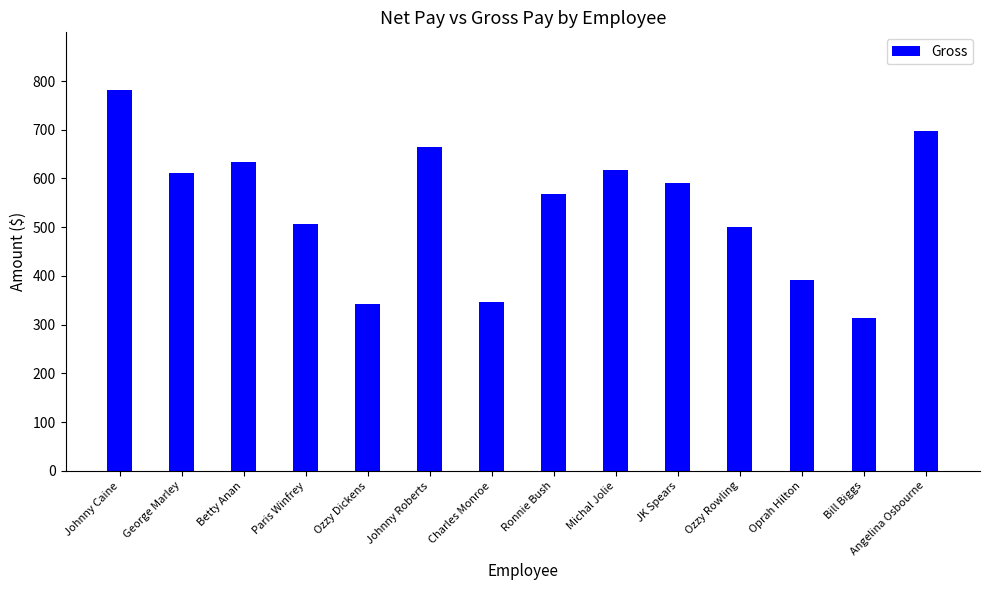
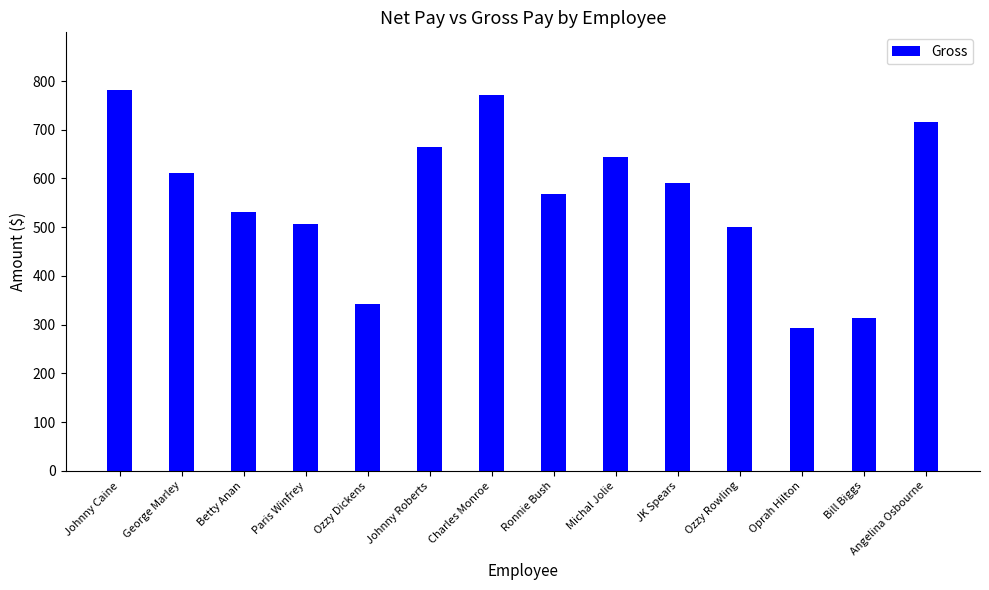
  {
    "Johnny Caine": 780,
    "George Marley": 610,
-   "Betty Anan": 630,
+   "Betty Anan": 530,
    "Paris Winfrey": 510,
    "Ozzy Dickens": 340,
    "Johnny Roberts": 660,
-   "Charles Monroe": 350,
+   "Charles Monroe": 770,
    "Ronnie Bush": 570,
-   "Michal Jolie": 620,
+   "Michal Jolie": 640,
    "JK Spears": 590,
    "Ozzy Rowling": 500,
-   "Oprah Hilton": 390,
+   "Oprah Hilton": 290,
    "Bill Biggs": 310,
-   "Angelina Osbourne": 700
+   "Angelina Osbourne": 720
  }
